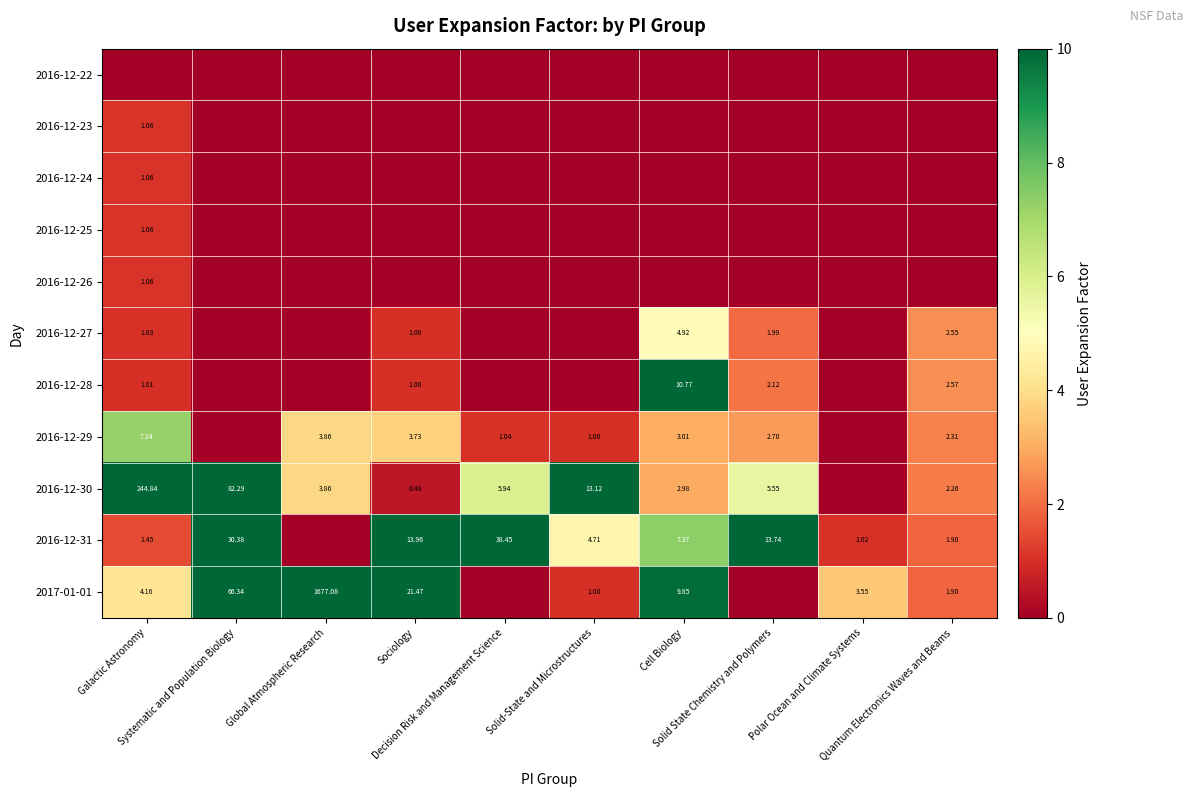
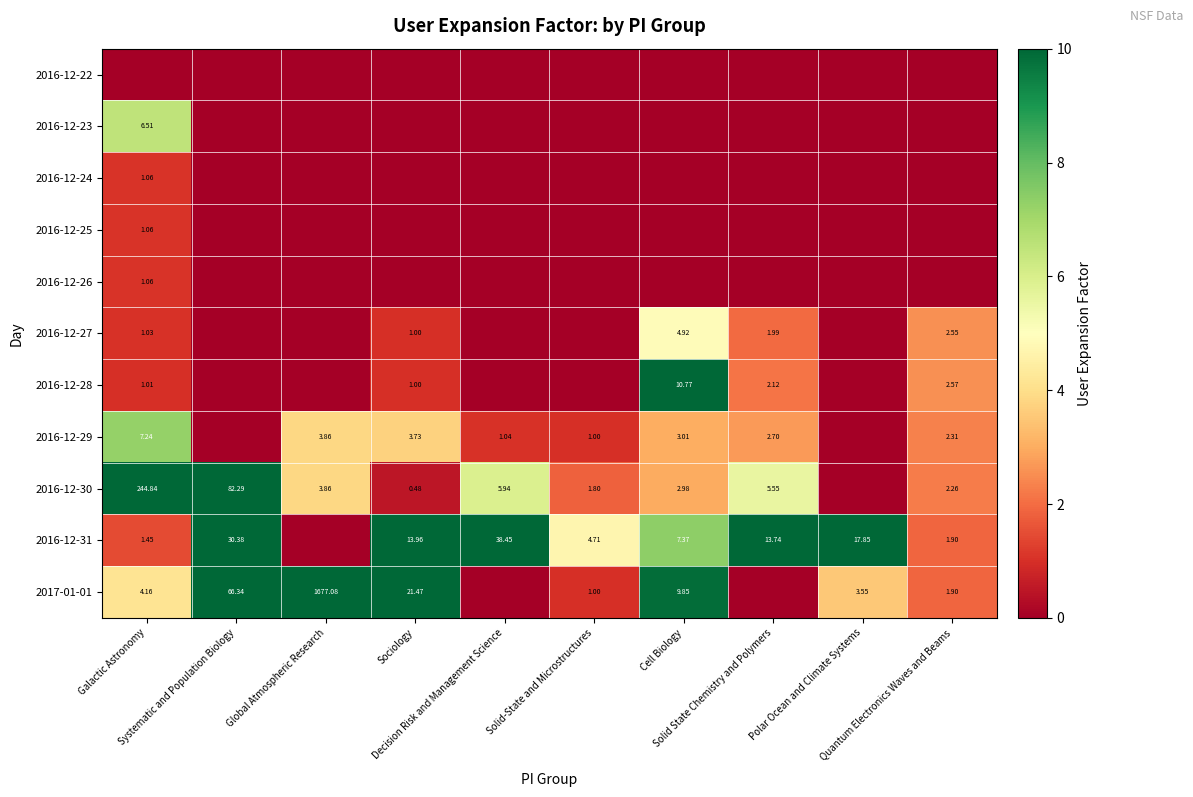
  {
    "2016-12-23": {
-     "Galactic Astronomy": 1.06
+     "Galactic Astronomy": 6.51
    },
    "2016-12-24": {
      "Galactic Astronomy": 1.06
    },
    "2016-12-25": {
      "Galactic Astronomy": 1.06
    },
    "2016-12-26": {
      "Galactic Astronomy": 1.06
    },
    "2016-12-27": {
      "Galactic Astronomy": 1.03,
      "Sociology": 1.00,
      "Cell Biology": 4.92,
      "Solid State Chemistry and Polymers": 1.99,
      "Quantum Electronics Waves and Beams": 2.55
    },
    "2016-12-28": {
      "Galactic Astronomy": 1.01,
      "Sociology": 1.00,
      "Cell Biology": 10.77,
      "Solid State Chemistry and Polymers": 2.12,
      "Quantum Electronics Waves and Beams": 2.57
    },
    "2016-12-29": {
      "Galactic Astronomy": 7.24,
      "Global Atmospheric Research": 3.86,
      "Sociology": 3.73,
      "Decision Risk and Management Science": 1.04,
      "Solid-State and Microstructures": 1.00,
      "Cell Biology": 3.01,
      "Solid State Chemistry and Polymers": 2.70,
      "Quantum Electronics Waves and Beams": 2.31
    },
    "2016-12-30": {
      "Galactic Astronomy": 244.84,
      "Systematic and Population Biology": 82.29,
      "Global Atmospheric Research": 3.86,
      "Sociology": 0.48,
      "Decision Risk and Management Science": 5.94,
-     "Solid-State and Microstructures": 13.12,
+     "Solid-State and Microstructures": 1.80,
      "Cell Biology": 2.98,
      "Solid State Chemistry and Polymers": 5.55,
      "Quantum Electronics Waves and Beams": 2.26
    },
    "2016-12-31": {
      "Galactic Astronomy": 1.45,
      "Systematic and Population Biology": 30.38,
      "Sociology": 13.96,
      "Decision Risk and Management Science": 38.45,
      "Solid-State and Microstructures": 4.71,
      "Cell Biology": 7.37,
      "Solid State Chemistry and Polymers": 13.74,
-     "Polar Ocean and Climate Systems": 1.02,
+     "Polar Ocean and Climate Systems": 17.85,
      "Quantum Electronics Waves and Beams": 1.90
    },
    "2017-01-01": {
      "Galactic Astronomy": 4.16,
      "Systematic and Population Biology": 66.34,
      "Global Atmospheric Research": 1677.08,
      "Sociology": 21.47,
      "Solid-State and Microstructures": 1.00,
      "Cell Biology": 9.85,
      "Polar Ocean and Climate Systems": 3.55,
      "Quantum Electronics Waves and Beams": 1.90
    }
  }
